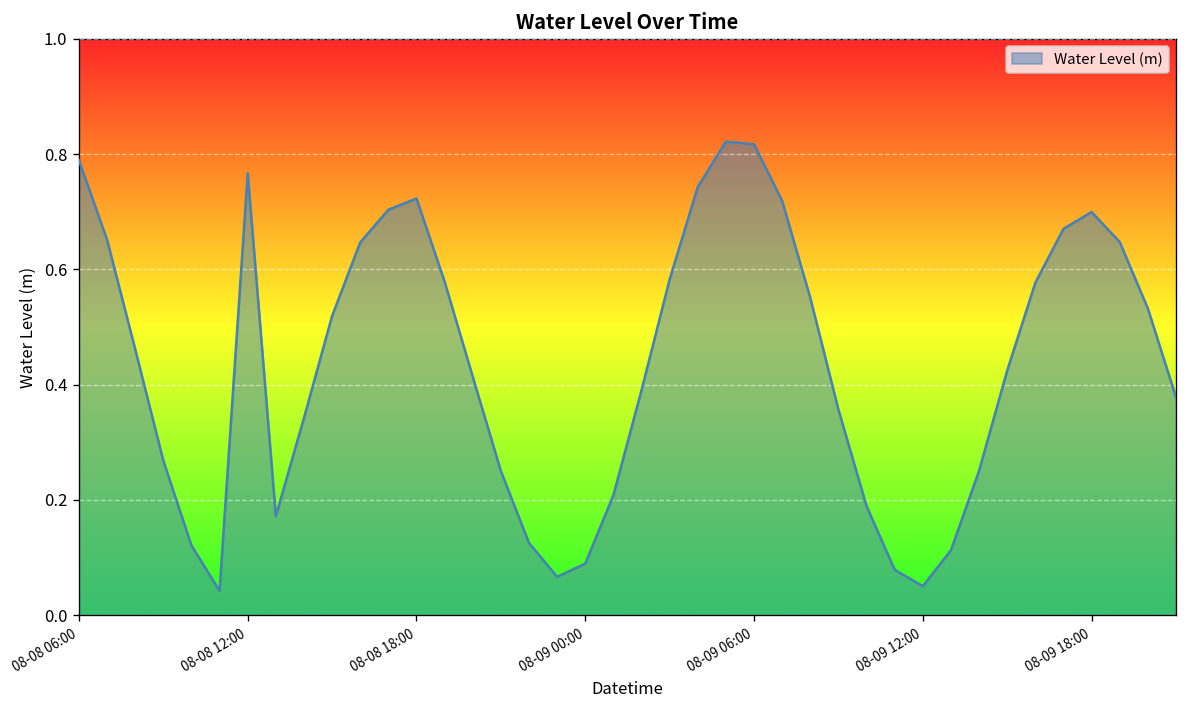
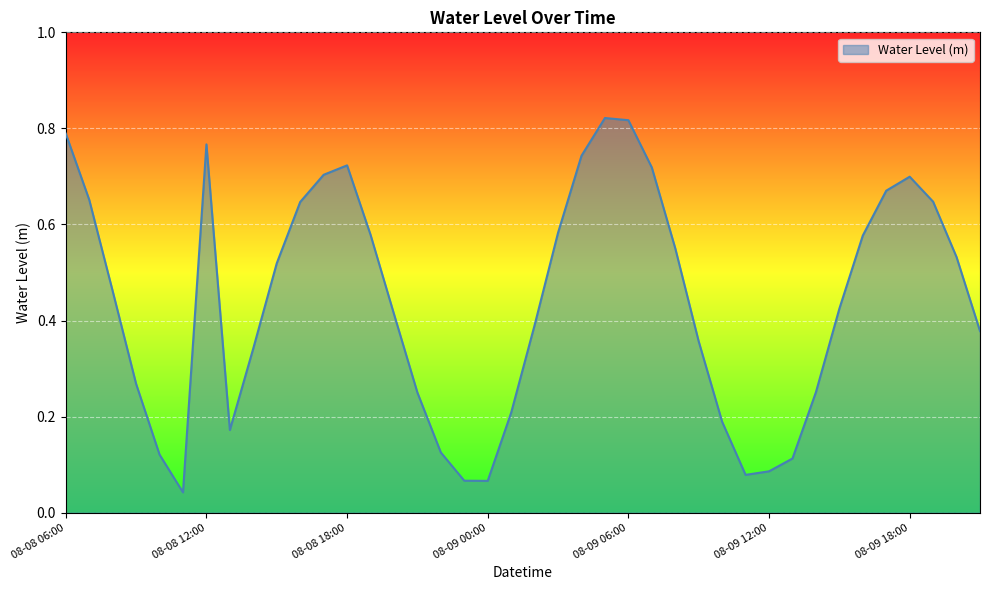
  {
    "08-08 06:00": 0.79,
    "08-08 12:00": 0.77,
    "08-08 18:00": 0.72,
-   "08-09 00:00": 0.09,
+   "08-09 00:00": 0.07,
    "08-09 06:00": 0.82,
-   "08-09 12:00": 0.05,
+   "08-09 12:00": 0.09,
    "08-09 18:00": 0.70
  }
